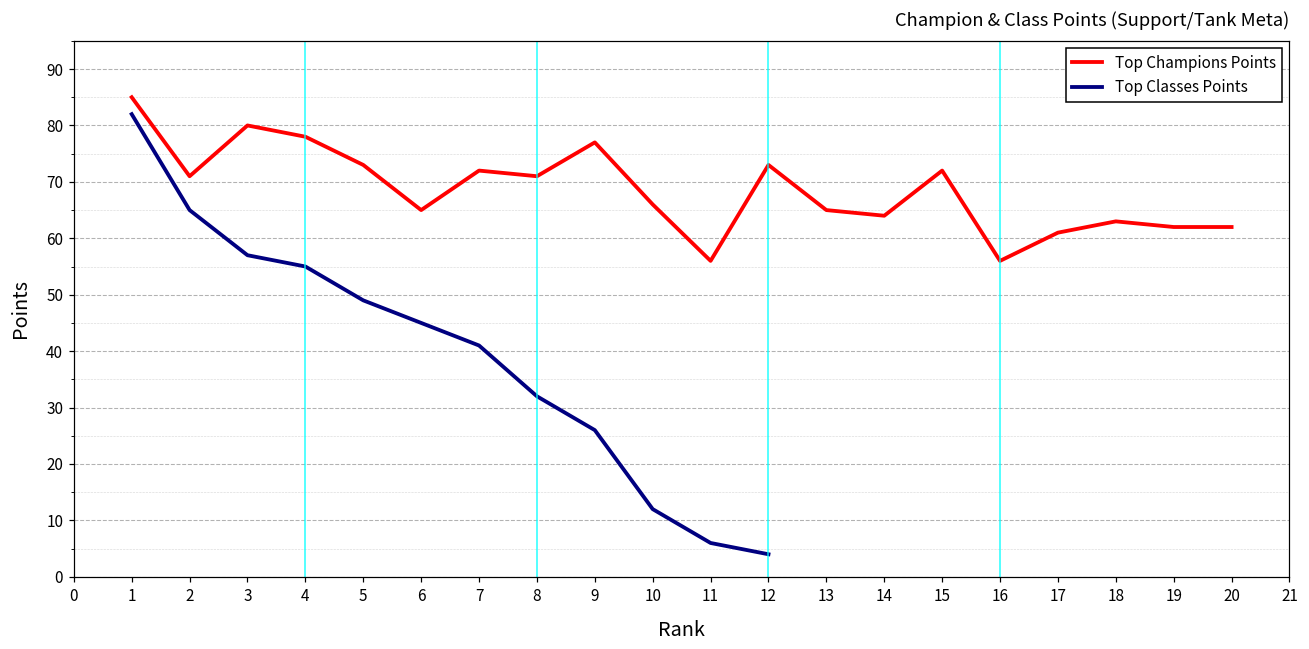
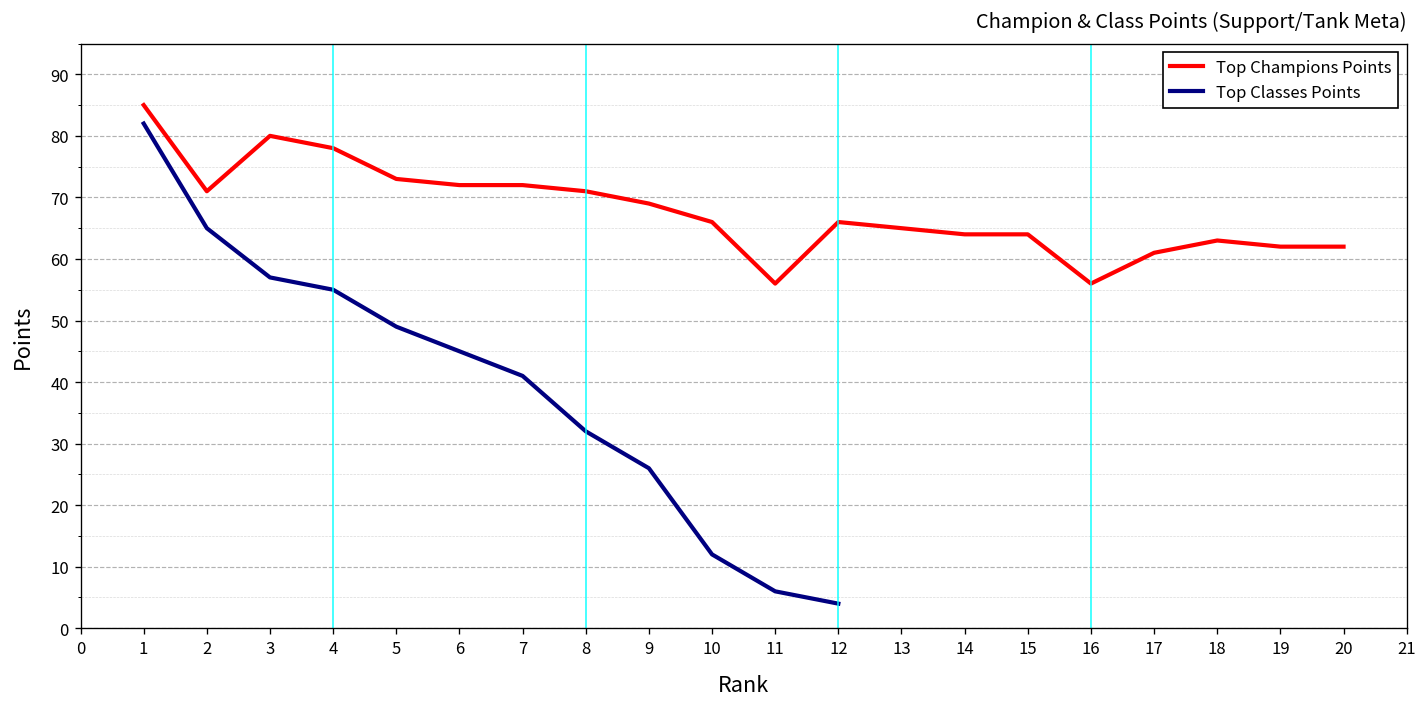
  {
    "Top Champions Points": {
      "1": 85,
      "2": 71,
      "3": 80,
      "4": 78,
      "5": 73,
-     "6": 65,
+     "6": 72,
      "7": 72,
      "8": 71,
-     "9": 77,
+     "9": 69,
      "10": 66,
      "11": 56,
-     "12": 73,
+     "12": 66,
      "13": 65,
      "14": 64,
-     "15": 72,
+     "15": 64,
      "16": 56,
      "17": 61,
      "18": 63,
      "19": 62,
      "20": 62
    },
    "Top Classes Points": {
      "1": 82,
      "2": 65,
      "3": 57,
      "4": 55,
      "5": 49,
      "6": 45,
      "7": 41,
      "8": 32,
      "9": 26,
      "10": 12,
      "11": 6,
      "12": 4
    }
  }
